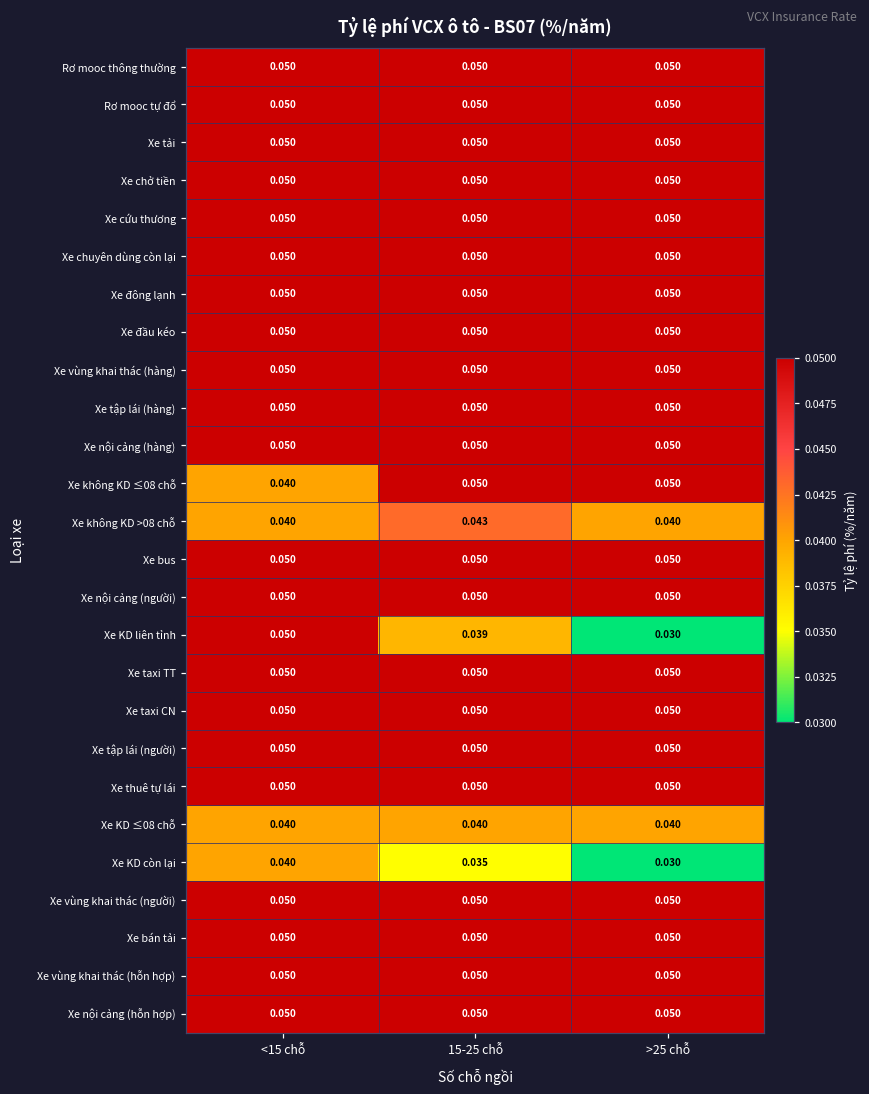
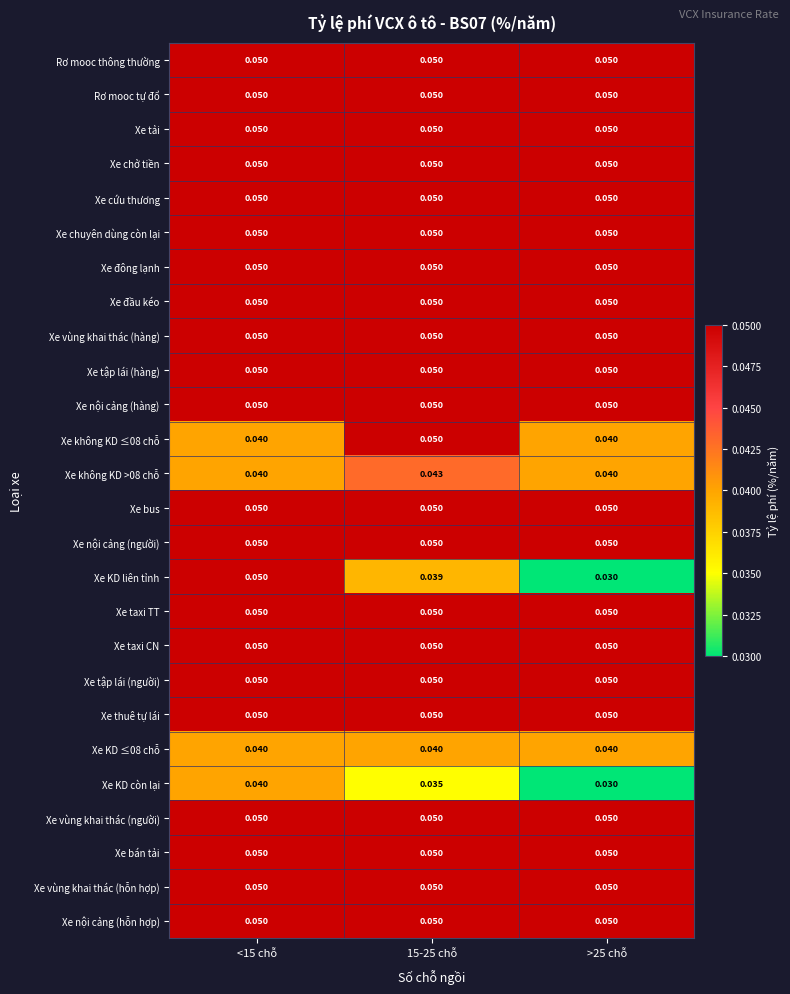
  {
    "Rơ mooc thông thường": {
      "<15 chỗ": 0.050,
      "15-25 chỗ": 0.050,
      ">25 chỗ": 0.050
    },
    "Rơ mooc tự đổ": {
      "<15 chỗ": 0.050,
      "15-25 chỗ": 0.050,
      ">25 chỗ": 0.050
    },
    "Xe tải": {
      "<15 chỗ": 0.050,
      "15-25 chỗ": 0.050,
      ">25 chỗ": 0.050
    },
    "Xe chở tiền": {
      "<15 chỗ": 0.050,
      "15-25 chỗ": 0.050,
      ">25 chỗ": 0.050
    },
    "Xe cứu thương": {
      "<15 chỗ": 0.050,
      "15-25 chỗ": 0.050,
      ">25 chỗ": 0.050
    },
    "Xe chuyên dùng còn lại": {
      "<15 chỗ": 0.050,
      "15-25 chỗ": 0.050,
      ">25 chỗ": 0.050
    },
    "Xe đông lạnh": {
      "<15 chỗ": 0.050,
      "15-25 chỗ": 0.050,
      ">25 chỗ": 0.050
    },
    "Xe đầu kéo": {
      "<15 chỗ": 0.050,
      "15-25 chỗ": 0.050,
      ">25 chỗ": 0.050
    },
    "Xe vùng khai thác (hàng)": {
      "<15 chỗ": 0.050,
      "15-25 chỗ": 0.050,
      ">25 chỗ": 0.050
    },
    "Xe tập lái (hàng)": {
      "<15 chỗ": 0.050,
      "15-25 chỗ": 0.050,
      ">25 chỗ": 0.050
    },
    "Xe nội cảng (hàng)": {
      "<15 chỗ": 0.050,
      "15-25 chỗ": 0.050,
      ">25 chỗ": 0.050
    },
    "Xe không KD ≤08 chỗ": {
      "<15 chỗ": 0.040,
      "15-25 chỗ": 0.050,
-     ">25 chỗ": 0.050
+     ">25 chỗ": 0.040
    },
    "Xe không KD >08 chỗ": {
      "<15 chỗ": 0.040,
      "15-25 chỗ": 0.043,
      ">25 chỗ": 0.040
    },
    "Xe bus": {
      "<15 chỗ": 0.050,
      "15-25 chỗ": 0.050,
      ">25 chỗ": 0.050
    },
    "Xe nội cảng (người)": {
      "<15 chỗ": 0.050,
      "15-25 chỗ": 0.050,
      ">25 chỗ": 0.050
    },
    "Xe KD liên tỉnh": {
      "<15 chỗ": 0.050,
      "15-25 chỗ": 0.039,
      ">25 chỗ": 0.030
    },
    "Xe taxi TT": {
      "<15 chỗ": 0.050,
      "15-25 chỗ": 0.050,
      ">25 chỗ": 0.050
    },
    "Xe taxi CN": {
      "<15 chỗ": 0.050,
      "15-25 chỗ": 0.050,
      ">25 chỗ": 0.050
    },
    "Xe tập lái (người)": {
      "<15 chỗ": 0.050,
      "15-25 chỗ": 0.050,
      ">25 chỗ": 0.050
    },
    "Xe thuê tự lái": {
      "<15 chỗ": 0.050,
      "15-25 chỗ": 0.050,
      ">25 chỗ": 0.050
    },
    "Xe KD ≤08 chỗ": {
      "<15 chỗ": 0.040,
      "15-25 chỗ": 0.040,
      ">25 chỗ": 0.040
    },
    "Xe KD còn lại": {
      "<15 chỗ": 0.040,
      "15-25 chỗ": 0.035,
      ">25 chỗ": 0.030
    },
    "Xe vùng khai thác (người)": {
      "<15 chỗ": 0.050,
      "15-25 chỗ": 0.050,
      ">25 chỗ": 0.050
    },
    "Xe bán tải": {
      "<15 chỗ": 0.050,
      "15-25 chỗ": 0.050,
      ">25 chỗ": 0.050
    },
    "Xe vùng khai thác (hỗn hợp)": {
      "<15 chỗ": 0.050,
      "15-25 chỗ": 0.050,
      ">25 chỗ": 0.050
    },
    "Xe nội cảng (hỗn hợp)": {
      "<15 chỗ": 0.050,
      "15-25 chỗ": 0.050,
      ">25 chỗ": 0.050
    }
  }
